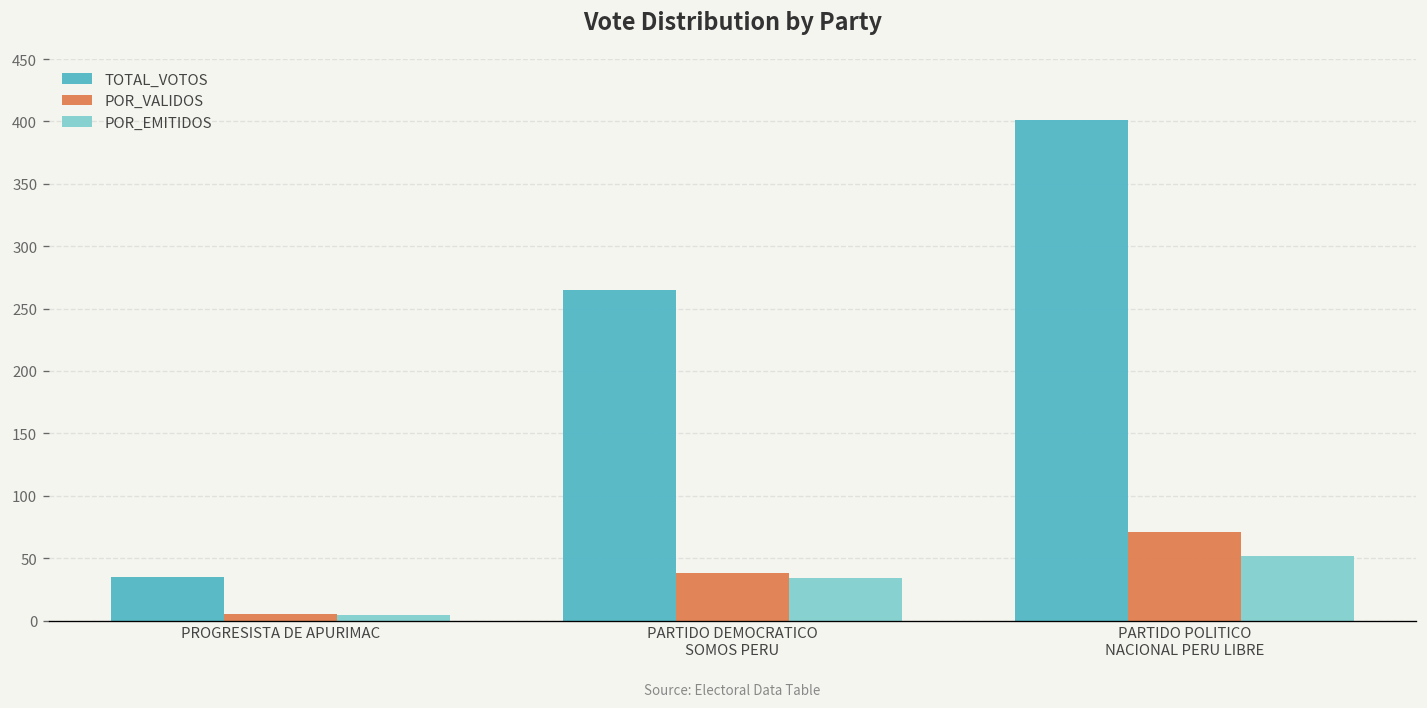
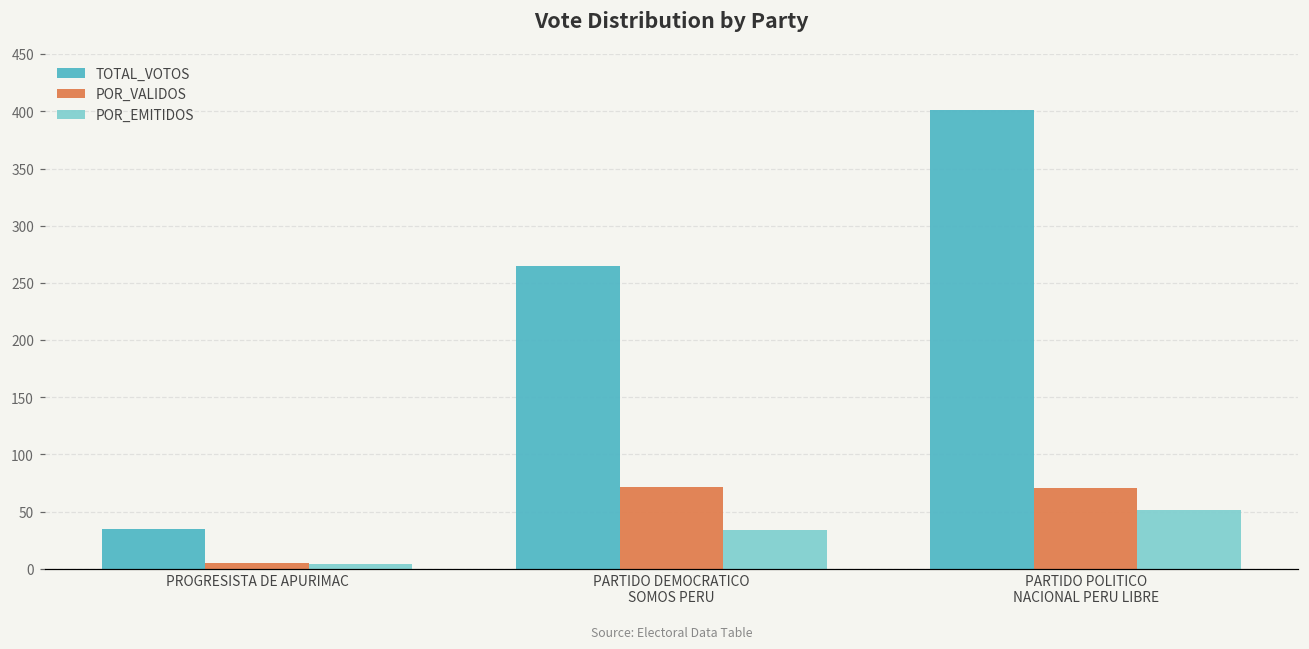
  {
    "POR_VALIDOS": {
      "PROGRESISTA DE APURIMAC": 5,
-     "PARTIDO DEMOCRATICO SOMOS PERU": 38,
+     "PARTIDO DEMOCRATICO SOMOS PERU": 72,
      "PARTIDO POLITICO NACIONAL PERU LIBRE": 71
    }
  }
